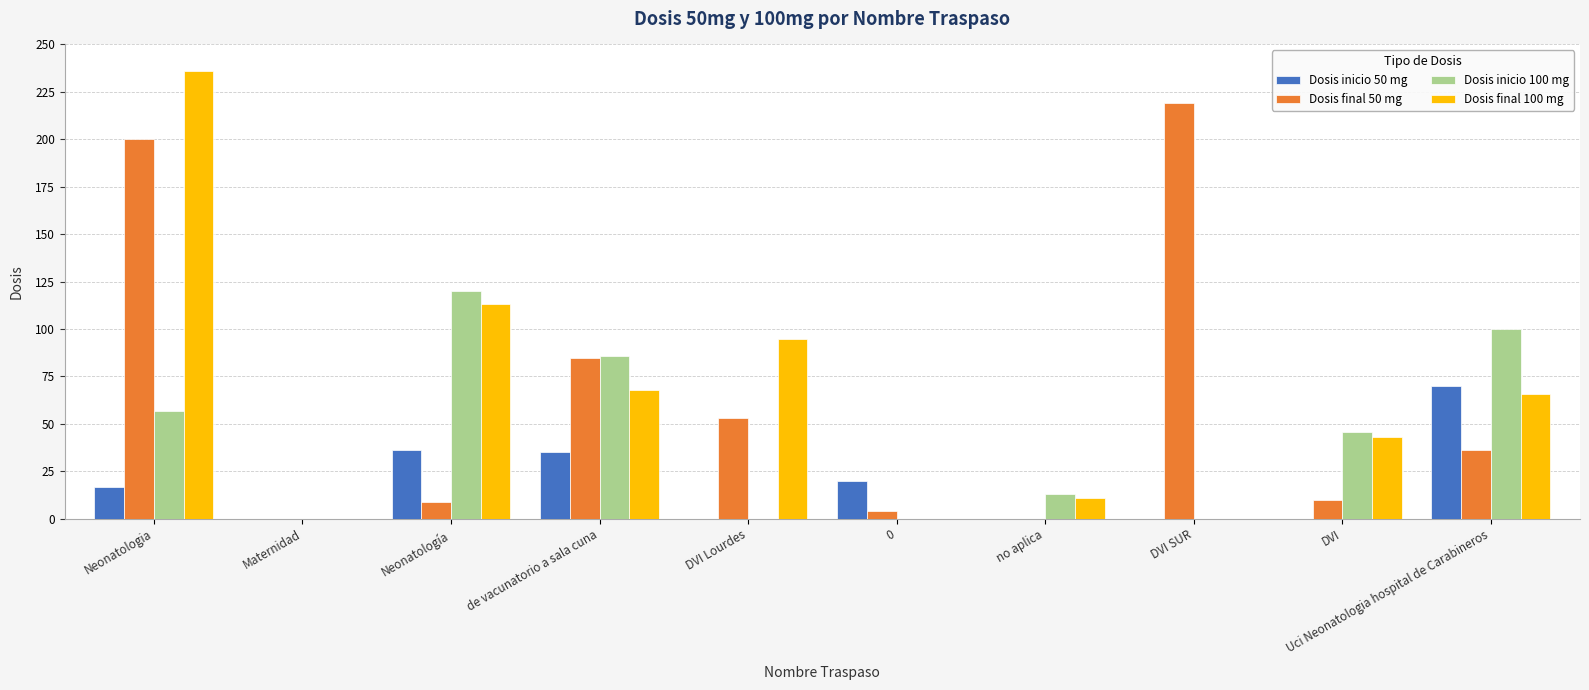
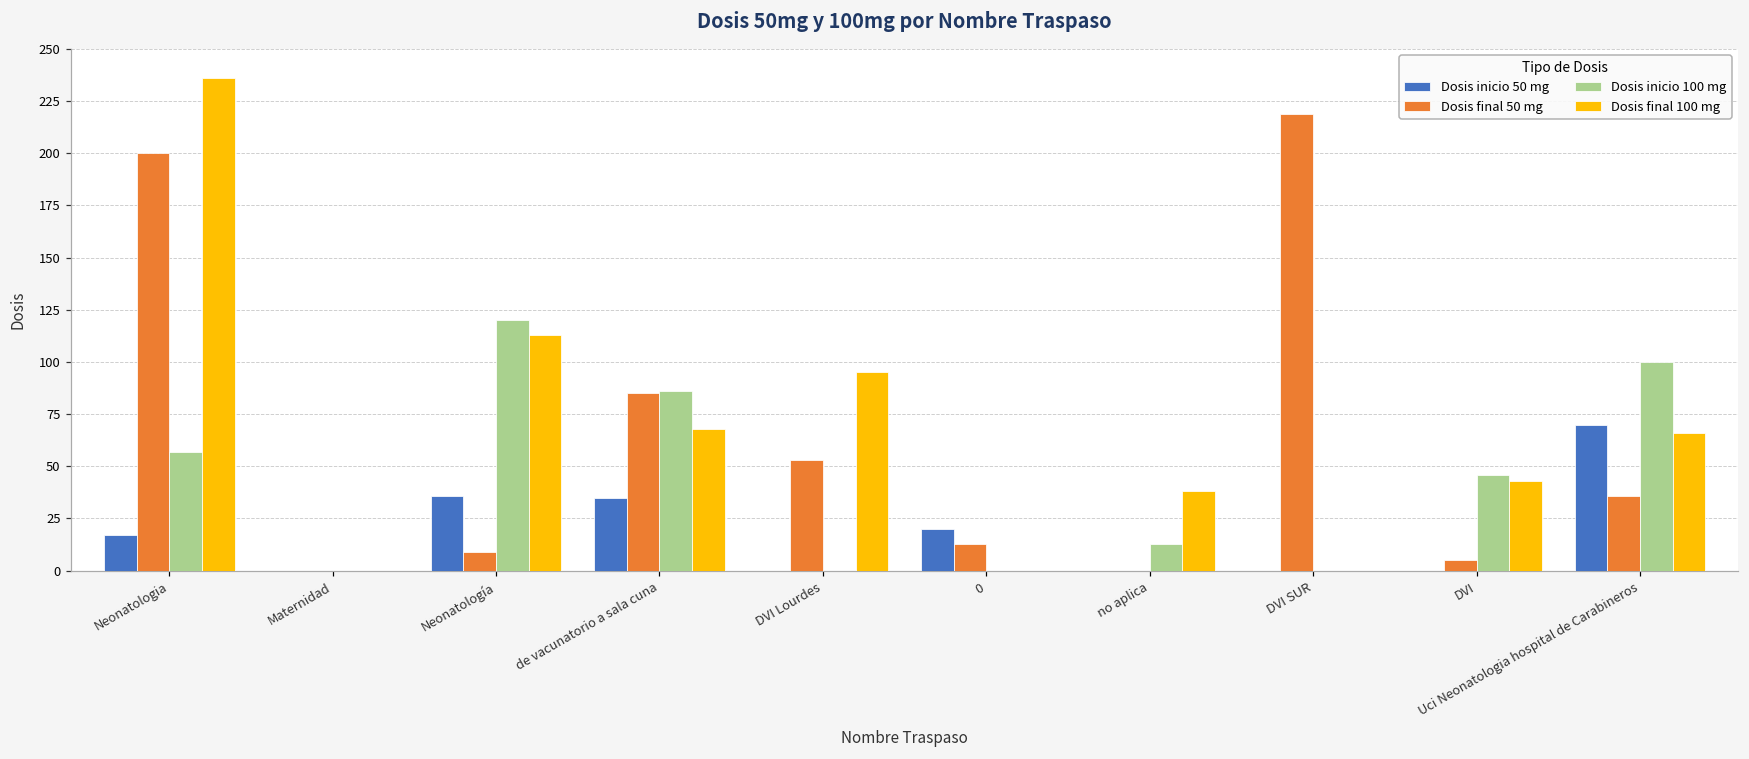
  {
    "Dosis inicio 50 mg": {
      "Neonatologia": 17,
      "Maternidad": 0,
      "Neonatología": 36,
      "de vacunatorio a sala cuna": 35,
      "DVI Lourdes": 0,
      "0": 20,
      "no aplica": 0,
      "DVI SUR": 0,
      "DVI": 0,
      "Uci Neonatologia hospital de Carabineros": 70
    },
    "Dosis final 50 mg": {
      "Neonatologia": 200,
      "Maternidad": 0,
      "Neonatología": 9,
      "de vacunatorio a sala cuna": 85,
      "DVI Lourdes": 53,
-     "0": 4,
+     "0": 13,
      "no aplica": 0,
      "DVI SUR": 219,
-     "DVI": 10,
+     "DVI": 5,
      "Uci Neonatologia hospital de Carabineros": 36
    },
    "Dosis inicio 100 mg": {
      "Neonatologia": 57,
      "Maternidad": 0,
      "Neonatología": 120,
      "de vacunatorio a sala cuna": 86,
      "DVI Lourdes": 0,
      "0": 0,
      "no aplica": 13,
      "DVI SUR": 0,
      "DVI": 46,
      "Uci Neonatologia hospital de Carabineros": 100
    },
    "Dosis final 100 mg": {
      "Neonatologia": 236,
      "Maternidad": 0,
      "Neonatología": 113,
      "de vacunatorio a sala cuna": 68,
      "DVI Lourdes": 95,
      "0": 0,
-     "no aplica": 11,
+     "no aplica": 38,
      "DVI SUR": 0,
      "DVI": 43,
      "Uci Neonatologia hospital de Carabineros": 66
    }
  }
